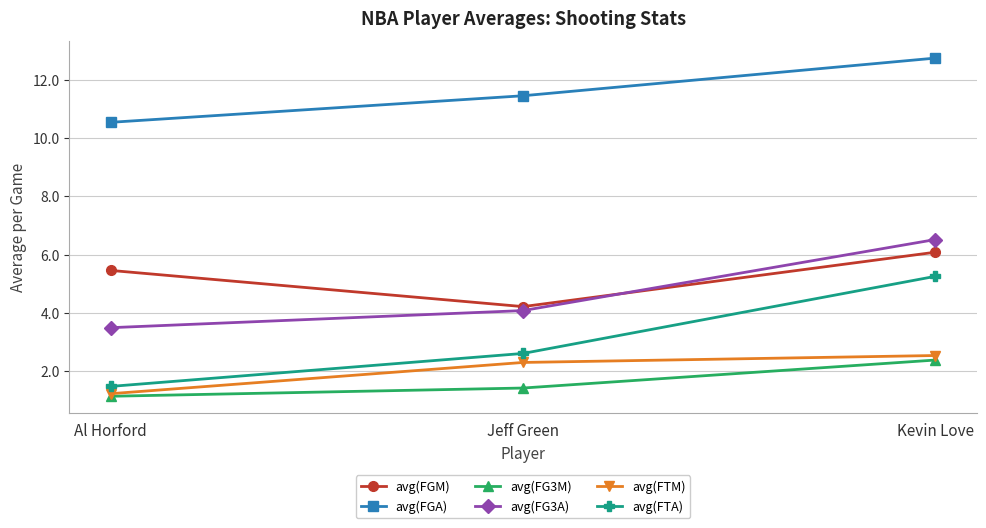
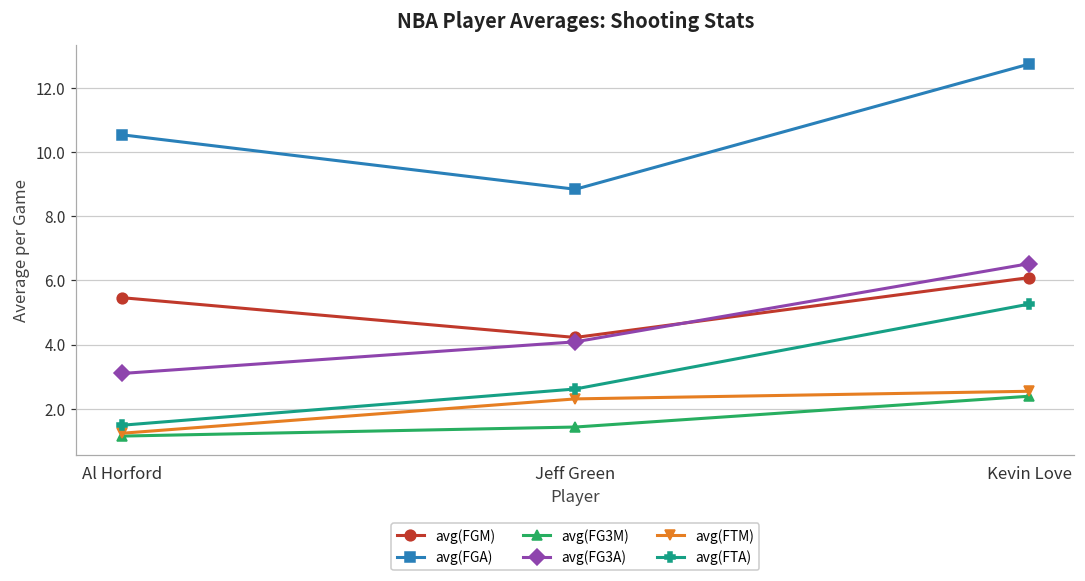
  {
    "avg(FGM)": {
      "Al Horford": 5.5,
      "Jeff Green": 4.2,
      "Kevin Love": 6.1
    },
    "avg(FGA)": {
      "Al Horford": 10.5,
-     "Jeff Green": 11.4,
+     "Jeff Green": 8.8,
      "Kevin Love": 12.7
    },
    "avg(FG3A)": {
-     "Al Horford": 3.5,
+     "Al Horford": 3.1,
      "Jeff Green": 4.1,
      "Kevin Love": 6.5
    },
    "avg(FTM)": {
      "Al Horford": 1.2,
      "Jeff Green": 2.3,
      "Kevin Love": 2.5
    }
  }
